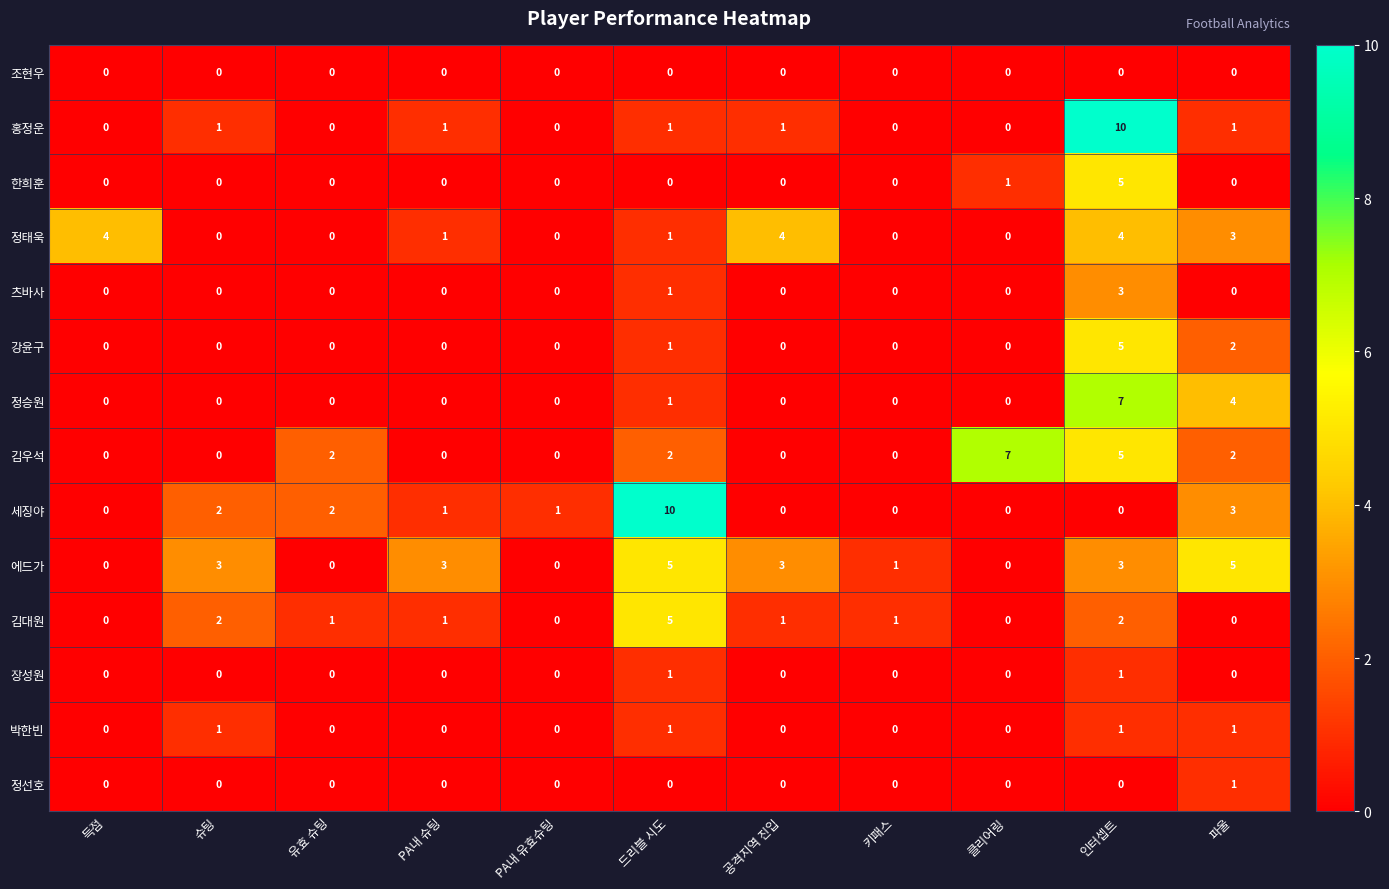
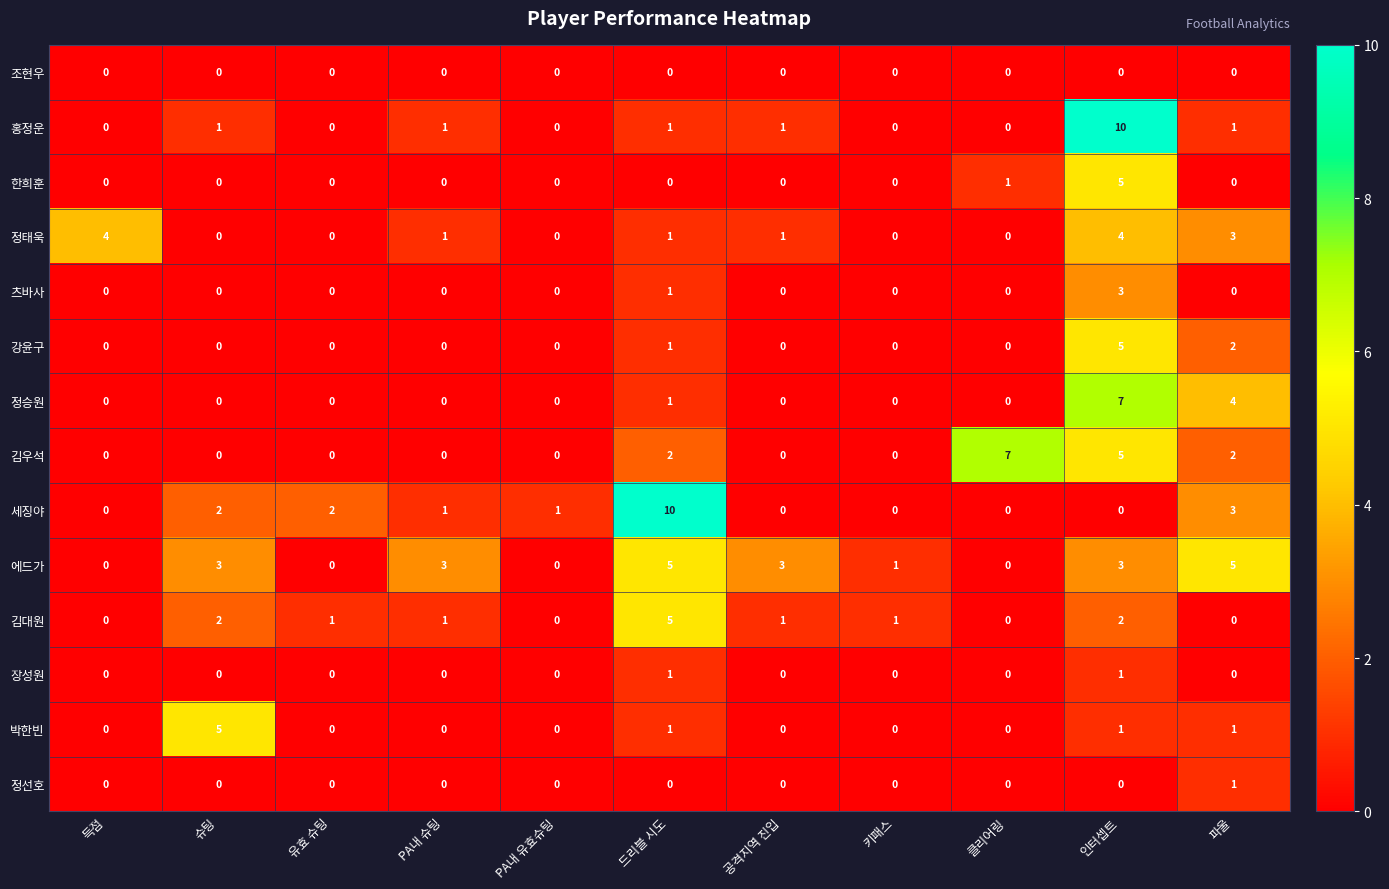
  {
    "조현우": {
      "득점": 0,
      "슈팅": 0,
      "유효 슈팅": 0,
      "PA내 슈팅": 0,
      "PA내 유효슈팅": 0,
      "드리블 시도": 0,
      "공격지역 진입": 0,
      "키패스": 0,
      "클리어링": 0,
      "인터셉트": 0,
      "파울": 0
    },
    "홍정운": {
      "득점": 0,
      "슈팅": 1,
      "유효 슈팅": 0,
      "PA내 슈팅": 1,
      "PA내 유효슈팅": 0,
      "드리블 시도": 1,
      "공격지역 진입": 1,
      "키패스": 0,
      "클리어링": 0,
      "인터셉트": 10,
      "파울": 1
    },
    "한희훈": {
      "득점": 0,
      "슈팅": 0,
      "유효 슈팅": 0,
      "PA내 슈팅": 0,
      "PA내 유효슈팅": 0,
      "드리블 시도": 0,
      "공격지역 진입": 0,
      "키패스": 0,
      "클리어링": 1,
      "인터셉트": 5,
      "파울": 0
    },
    "정태욱": {
      "득점": 4,
      "슈팅": 0,
      "유효 슈팅": 0,
      "PA내 슈팅": 1,
      "PA내 유효슈팅": 0,
      "드리블 시도": 1,
-     "공격지역 진입": 4,
+     "공격지역 진입": 1,
      "키패스": 0,
      "클리어링": 0,
      "인터셉트": 4,
      "파울": 3
    },
    "츠바사": {
      "득점": 0,
      "슈팅": 0,
      "유효 슈팅": 0,
      "PA내 슈팅": 0,
      "PA내 유효슈팅": 0,
      "드리블 시도": 1,
      "공격지역 진입": 0,
      "키패스": 0,
      "클리어링": 0,
      "인터셉트": 3,
      "파울": 0
    },
    "강윤구": {
      "득점": 0,
      "슈팅": 0,
      "유효 슈팅": 0,
      "PA내 슈팅": 0,
      "PA내 유효슈팅": 0,
      "드리블 시도": 1,
      "공격지역 진입": 0,
      "키패스": 0,
      "클리어링": 0,
      "인터셉트": 5,
      "파울": 2
    },
    "정승원": {
      "득점": 0,
      "슈팅": 0,
      "유효 슈팅": 0,
      "PA내 슈팅": 0,
      "PA내 유효슈팅": 0,
      "드리블 시도": 1,
      "공격지역 진입": 0,
      "키패스": 0,
      "클리어링": 0,
      "인터셉트": 7,
      "파울": 4
    },
    "김우석": {
      "득점": 0,
      "슈팅": 0,
-     "유효 슈팅": 2,
+     "유효 슈팅": 0,
      "PA내 슈팅": 0,
      "PA내 유효슈팅": 0,
      "드리블 시도": 2,
      "공격지역 진입": 0,
      "키패스": 0,
      "클리어링": 7,
      "인터셉트": 5,
      "파울": 2
    },
    "세징야": {
      "득점": 0,
      "슈팅": 2,
      "유효 슈팅": 2,
      "PA내 슈팅": 1,
      "PA내 유효슈팅": 1,
      "드리블 시도": 10,
      "공격지역 진입": 0,
      "키패스": 0,
      "클리어링": 0,
      "인터셉트": 0,
      "파울": 3
    },
    "에드가": {
      "득점": 0,
      "슈팅": 3,
      "유효 슈팅": 0,
      "PA내 슈팅": 3,
      "PA내 유효슈팅": 0,
      "드리블 시도": 5,
      "공격지역 진입": 3,
      "키패스": 1,
      "클리어링": 0,
      "인터셉트": 3,
      "파울": 5
    },
    "김대원": {
      "득점": 0,
      "슈팅": 2,
      "유효 슈팅": 1,
      "PA내 슈팅": 1,
      "PA내 유효슈팅": 0,
      "드리블 시도": 5,
      "공격지역 진입": 1,
      "키패스": 1,
      "클리어링": 0,
      "인터셉트": 2,
      "파울": 0
    },
    "장성원": {
      "득점": 0,
      "슈팅": 0,
      "유효 슈팅": 0,
      "PA내 슈팅": 0,
      "PA내 유효슈팅": 0,
      "드리블 시도": 1,
      "공격지역 진입": 0,
      "키패스": 0,
      "클리어링": 0,
      "인터셉트": 1,
      "파울": 0
    },
    "박한빈": {
      "득점": 0,
-     "슈팅": 1,
+     "슈팅": 5,
      "유효 슈팅": 0,
      "PA내 슈팅": 0,
      "PA내 유효슈팅": 0,
      "드리블 시도": 1,
      "공격지역 진입": 0,
      "키패스": 0,
      "클리어링": 0,
      "인터셉트": 1,
      "파울": 1
    },
    "정선호": {
      "득점": 0,
      "슈팅": 0,
      "유효 슈팅": 0,
      "PA내 슈팅": 0,
      "PA내 유효슈팅": 0,
      "드리블 시도": 0,
      "공격지역 진입": 0,
      "키패스": 0,
      "클리어링": 0,
      "인터셉트": 0,
      "파울": 1
    }
  }
